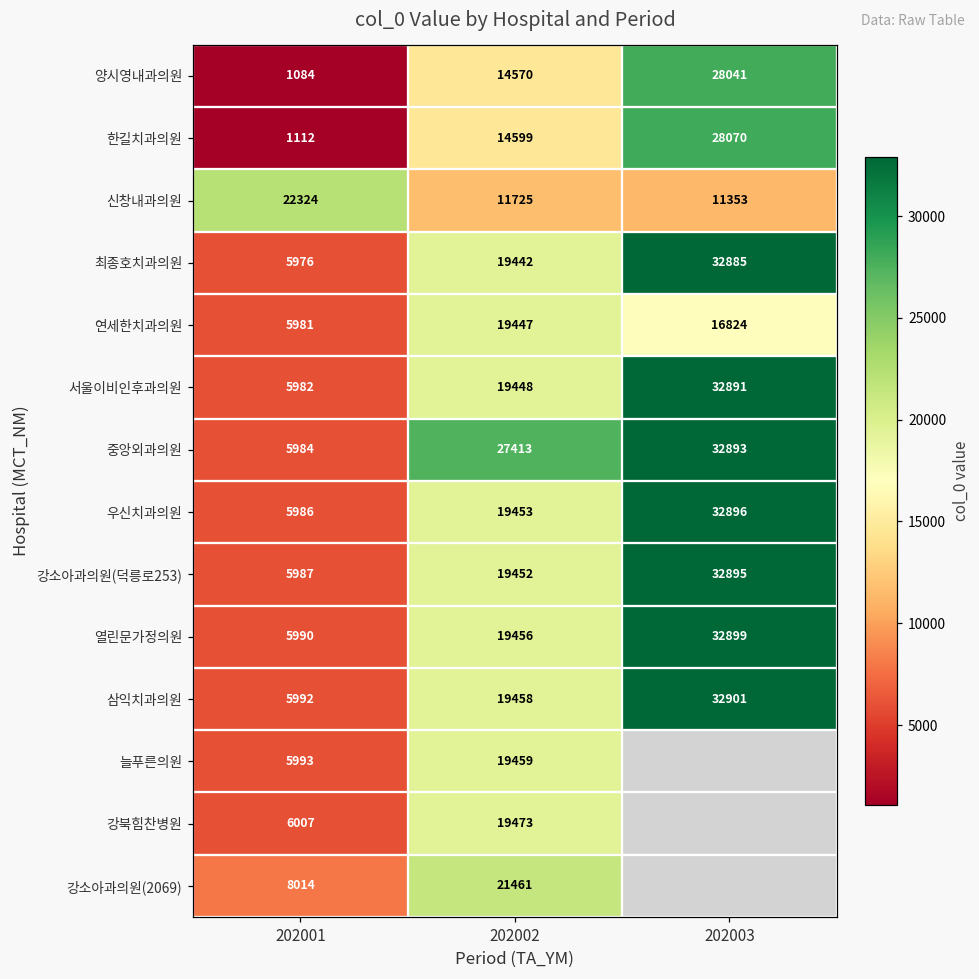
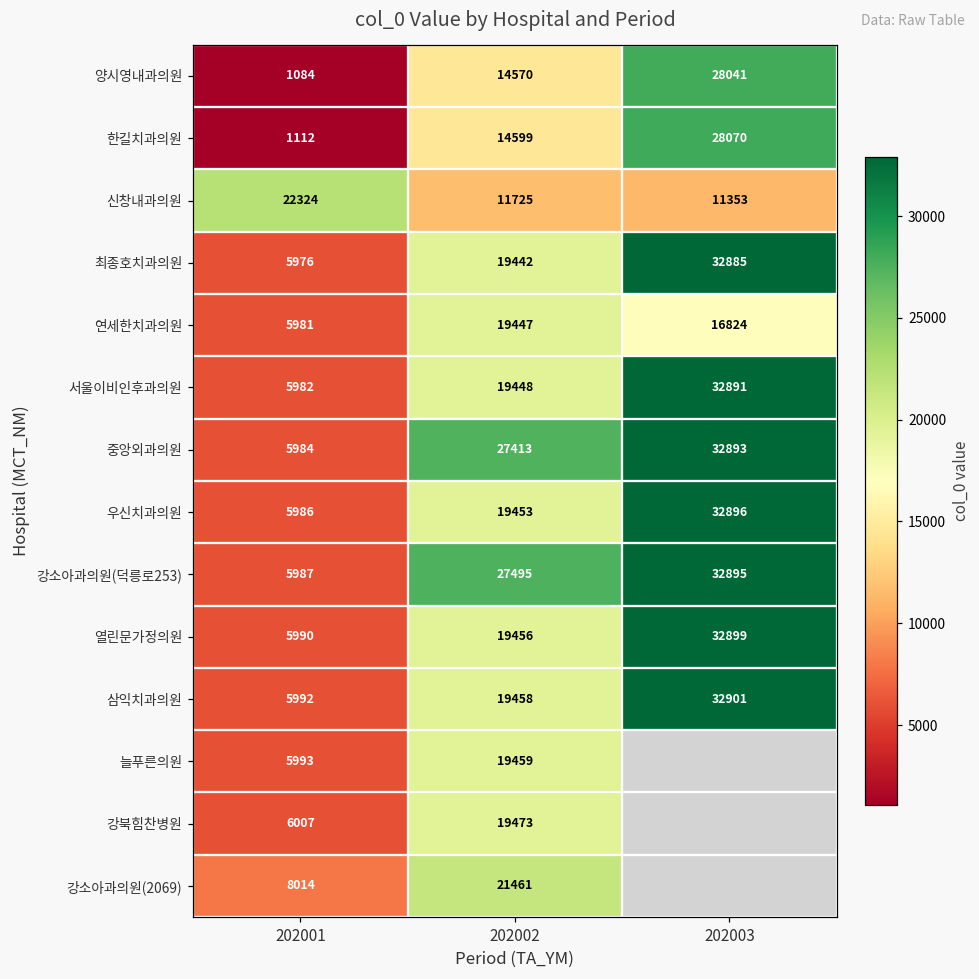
  {
    "양시영내과의원": {
      "202001": 1084,
      "202002": 14570,
      "202003": 28041
    },
    "한길치과의원": {
      "202001": 1112,
      "202002": 14599,
      "202003": 28070
    },
    "신창내과의원": {
      "202001": 22324,
      "202002": 11725,
      "202003": 11353
    },
    "최종호치과의원": {
      "202001": 5976,
      "202002": 19442,
      "202003": 32885
    },
    "연세한치과의원": {
      "202001": 5981,
      "202002": 19447,
      "202003": 16824
    },
    "서울이비인후과의원": {
      "202001": 5982,
      "202002": 19448,
      "202003": 32891
    },
    "중앙외과의원": {
      "202001": 5984,
      "202002": 27413,
      "202003": 32893
    },
    "우신치과의원": {
      "202001": 5986,
      "202002": 19453,
      "202003": 32896
    },
    "강소아과의원(덕릉로253)": {
      "202001": 5987,
-     "202002": 19452,
+     "202002": 27495,
      "202003": 32895
    },
    "열린문가정의원": {
      "202001": 5990,
      "202002": 19456,
      "202003": 32899
    },
    "삼익치과의원": {
      "202001": 5992,
      "202002": 19458,
      "202003": 32901
    },
    "늘푸른의원": {
      "202001": 5993,
      "202002": 19459
    },
    "강북힘찬병원": {
      "202001": 6007,
      "202002": 19473
    },
    "강소아과의원(2069)": {
      "202001": 8014,
      "202002": 21461
    }
  }
